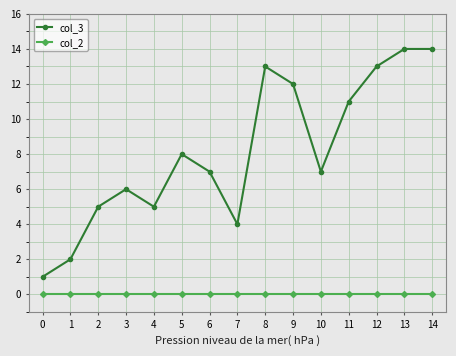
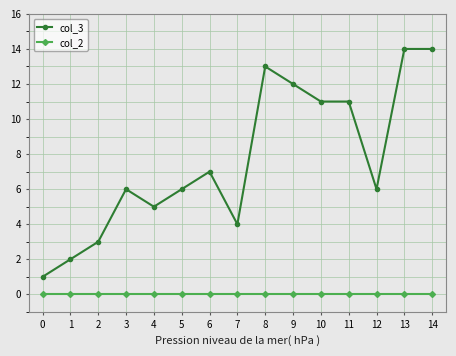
  {
    "col_3": {
      "0": 1,
      "1": 2,
-     "2": 5,
+     "2": 3,
      "3": 6,
      "4": 5,
-     "5": 8,
+     "5": 6,
      "6": 7,
      "7": 4,
      "8": 13,
      "9": 12,
-     "10": 7,
+     "10": 11,
      "11": 11,
-     "12": 13,
+     "12": 6,
      "13": 14,
      "14": 14
    },
    "col_2": {
      "0": 0,
      "1": 0,
      "2": 0,
      "3": 0,
      "4": 0,
      "5": 0,
      "6": 0,
      "7": 0,
      "8": 0,
      "9": 0,
      "10": 0,
      "11": 0,
      "12": 0,
      "13": 0,
      "14": 0
    }
  }
